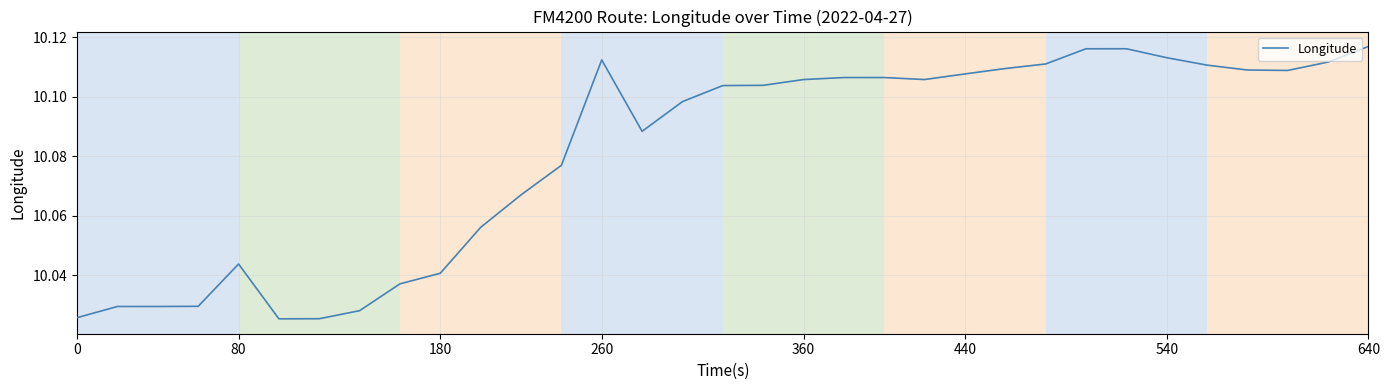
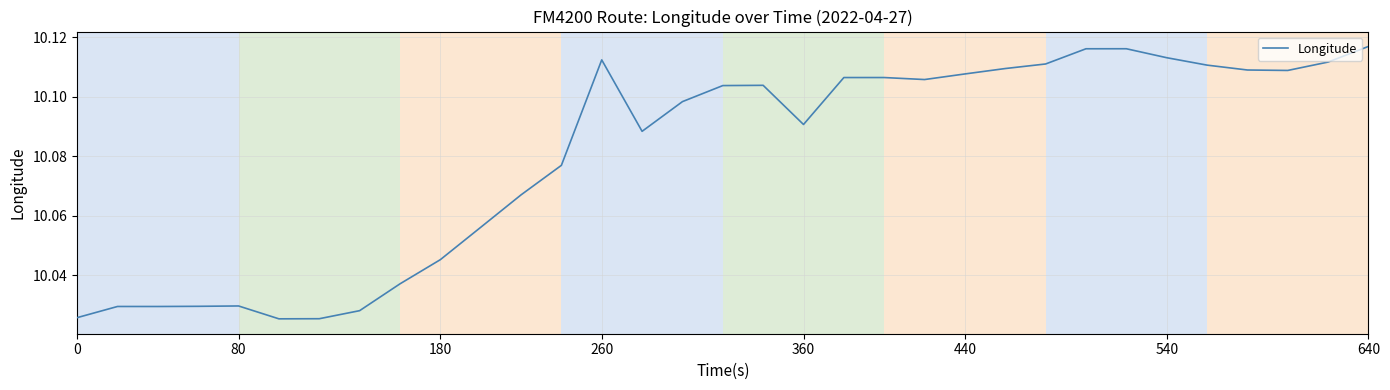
  {
    "0": 10.026,
-   "80": 10.044,
-   "180": 10.041,
+   "80": 10.030,
+   "180": 10.045,
    "260": 10.112,
-   "360": 10.106,
+   "360": 10.091,
    "440": 10.108,
    "540": 10.113,
    "640": 10.117
  }
